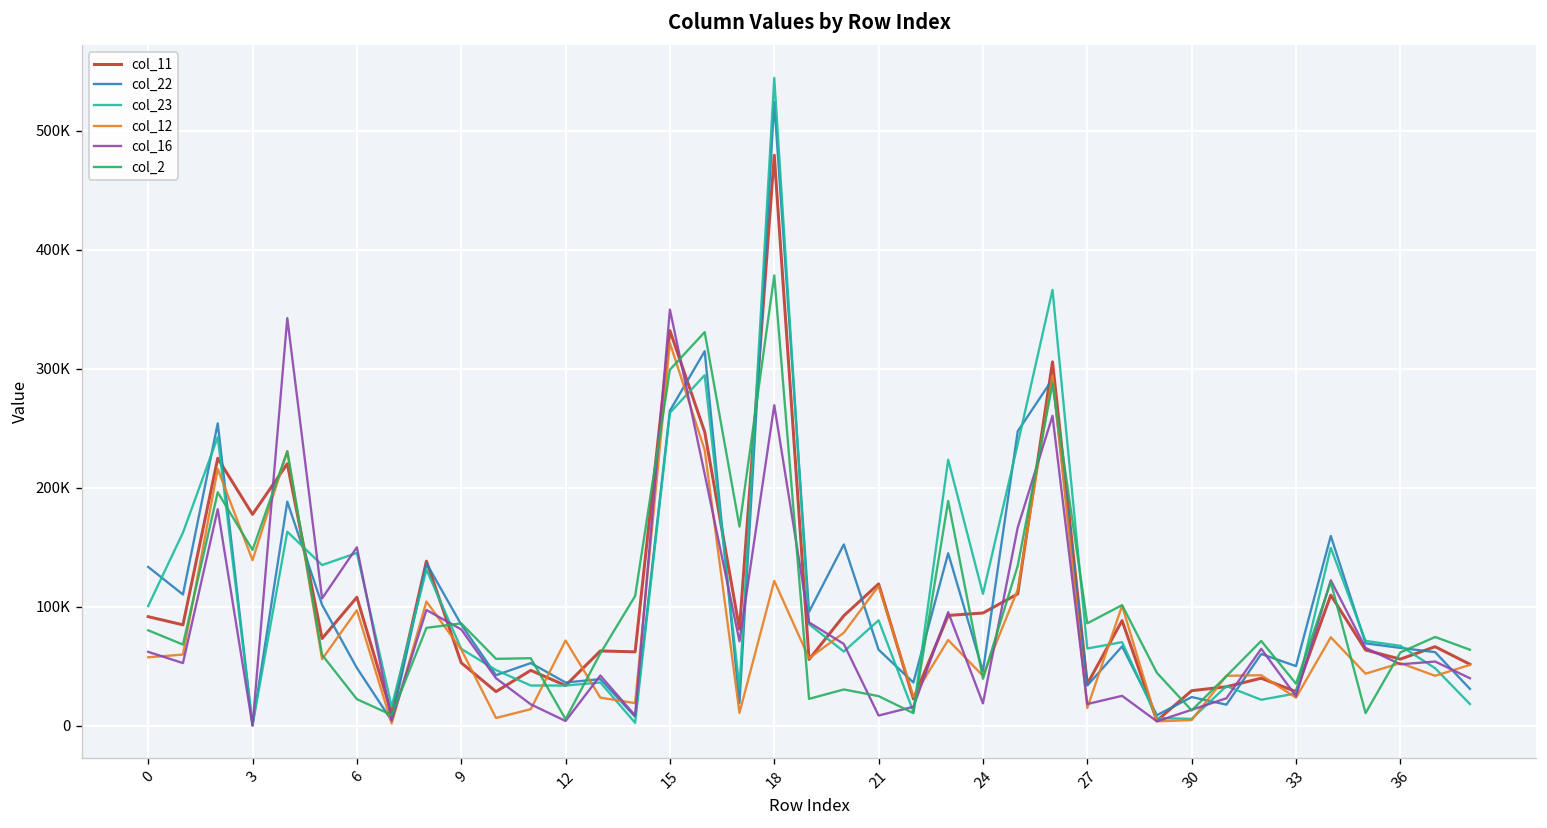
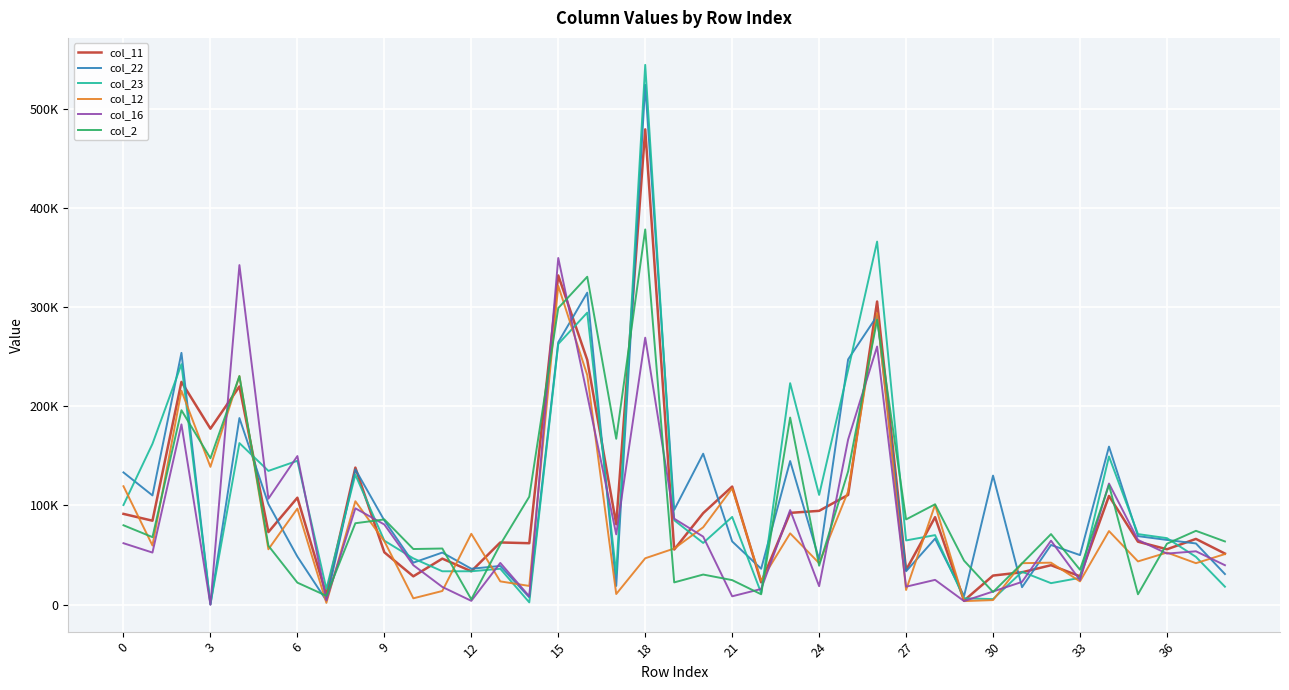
  {
    "col_11": {
      "0": 90000,
      "3": 180000,
      "6": 110000,
      "9": 50000,
      "15": 330000,
      "18": 480000,
      "24": 90000,
      "30": 30000,
      "36": 60000
    },
    "col_22": {
      "0": 130000,
      "6": 50000,
      "12": 40000,
      "18": 520000,
      "21": 60000,
      "24": 50000,
-     "30": 20000,
+     "30": 130000,
      "33": 50000
    },
    "col_23": {
      "0": 100000,
      "6": 150000,
      "18": 540000,
      "21": 90000,
      "24": 110000,
      "27": 60000
    },
    "col_12": {
-     "0": 60000,
+     "0": 120000,
      "3": 140000,
      "6": 100000,
      "12": 70000,
      "15": 320000,
-     "18": 120000,
+     "18": 50000,
      "27": 10000
    },
    "col_16": {
      "0": 60000,
      "6": 150000,
      "9": 80000,
      "15": 350000,
      "18": 270000,
      "21": 10000,
      "24": 20000,
      "27": 20000
    },
    "col_2": {
      "0": 80000,
      "3": 150000,
      "6": 20000,
      "15": 300000,
      "18": 380000,
      "21": 20000,
      "27": 90000,
      "33": 40000,
      "36": 60000
    }
  }
